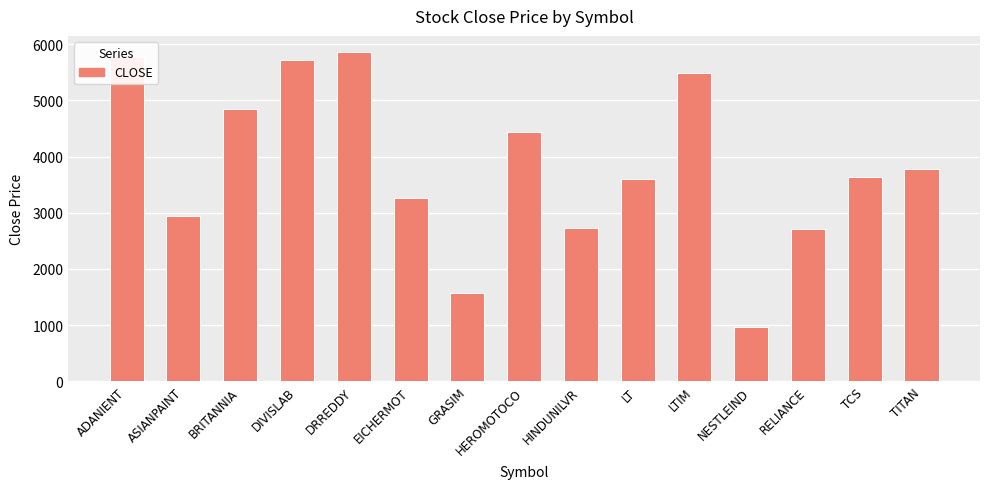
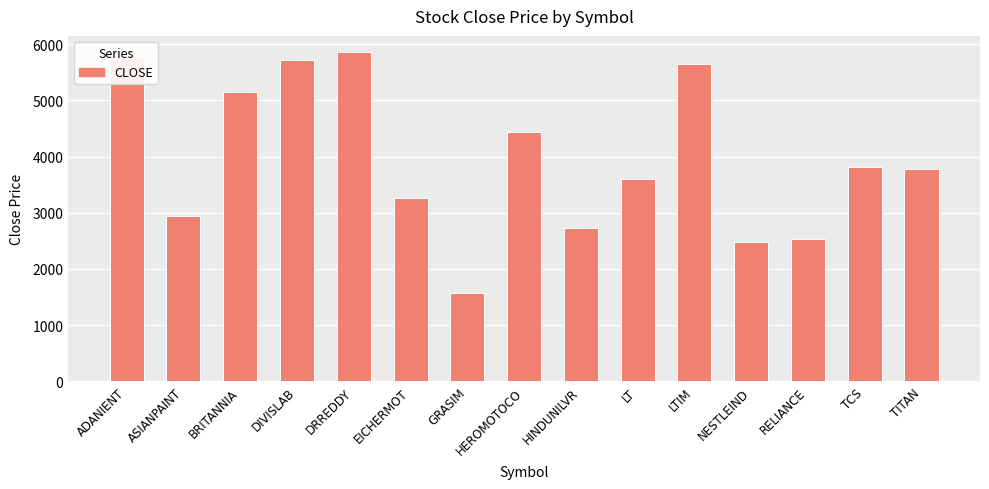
  {
    "ASIANPAINT": 2900,
-   "BRITANNIA": 4800,
+   "BRITANNIA": 5100,
    "DIVISLAB": 5700,
    "DRREDDY": 5900,
    "EICHERMOT": 3300,
    "GRASIM": 1600,
    "HEROMOTOCO": 4400,
    "HINDUNILVR": 2700,
    "LT": 3600,
-   "LTIM": 5500,
-   "NESTLEIND": 1000,
-   "RELIANCE": 2700,
-   "TCS": 3600,
+   "LTIM": 5700,
+   "NESTLEIND": 2500,
+   "RELIANCE": 2500,
+   "TCS": 3800,
    "TITAN": 3800
  }
